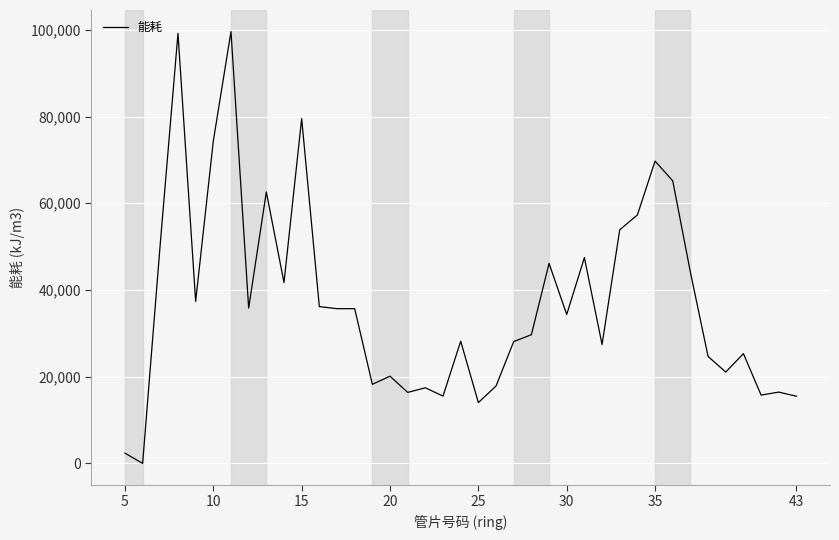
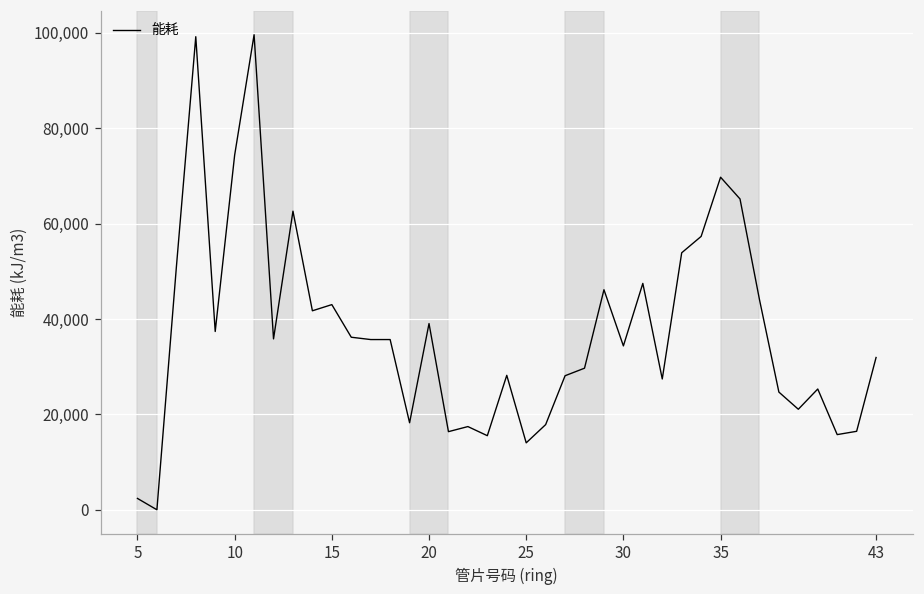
  {
    "5": "2,000",
    "10": "74,000",
-   "15": "80,000",
-   "20": "20,000",
+   "15": "43,000",
+   "20": "39,000",
    "25": "14,000",
    "30": "34,000",
    "35": "70,000",
-   "43": "16,000"
+   "43": "32,000"
  }
